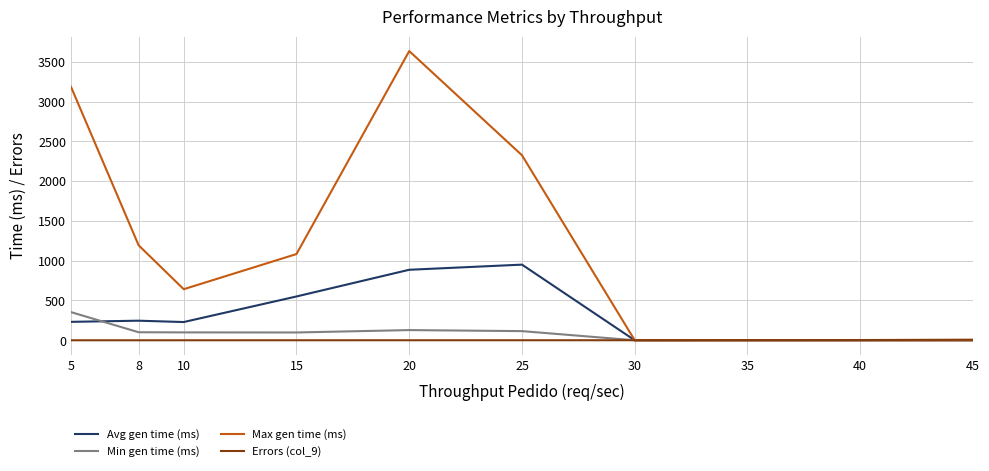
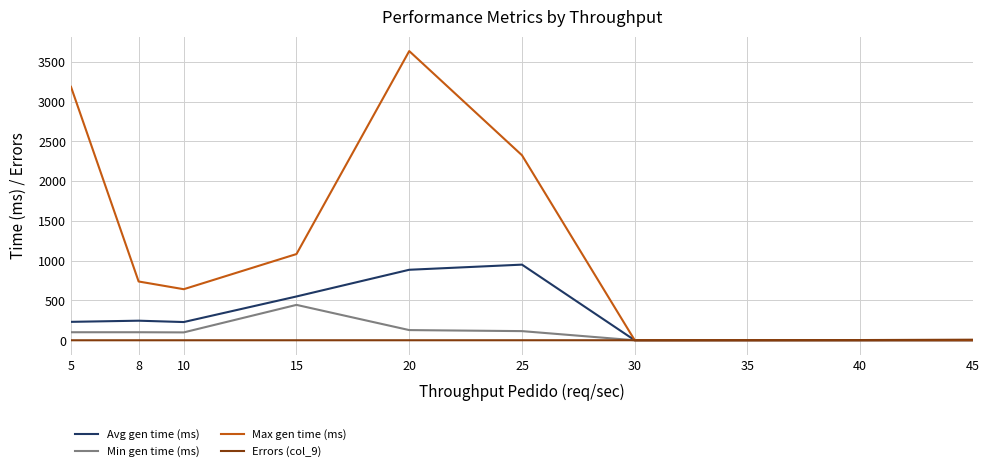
  {
    "Avg gen time (ms)": {
      "5": 200,
      "8": 200,
      "10": 200,
      "15": 600,
      "20": 900,
      "25": 1000
    },
    "Min gen time (ms)": {
-     "5": 400,
+     "5": 100,
      "8": 100,
      "10": 100,
-     "15": 100,
+     "15": 400,
      "20": 100,
      "25": 100
    },
    "Max gen time (ms)": {
      "5": 3200,
-     "8": 1200,
+     "8": 700,
      "10": 600,
      "15": 1100,
      "20": 3600,
      "25": 2300
    },
    "Errors (col_9)": {
      "5": 0,
      "8": 0,
      "10": 0,
      "15": 0,
      "20": 0,
      "25": 0
    }
  }
